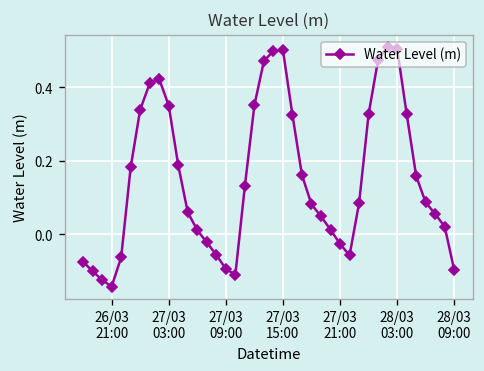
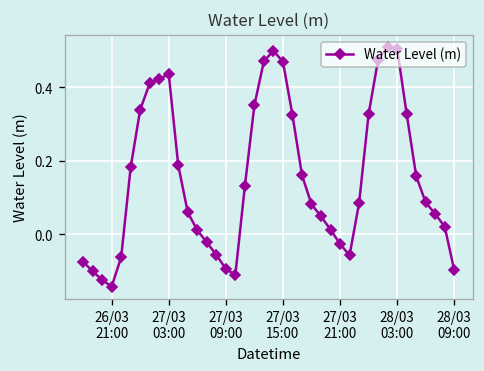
  {
    "26/03 21:00": -0.14,
-   "27/03 03:00": 0.35,
+   "27/03 03:00": 0.44,
    "27/03 09:00": -0.09,
-   "27/03 15:00": 0.50,
+   "27/03 15:00": 0.47,
    "27/03 21:00": -0.03,
    "28/03 09:00": -0.10
  }
